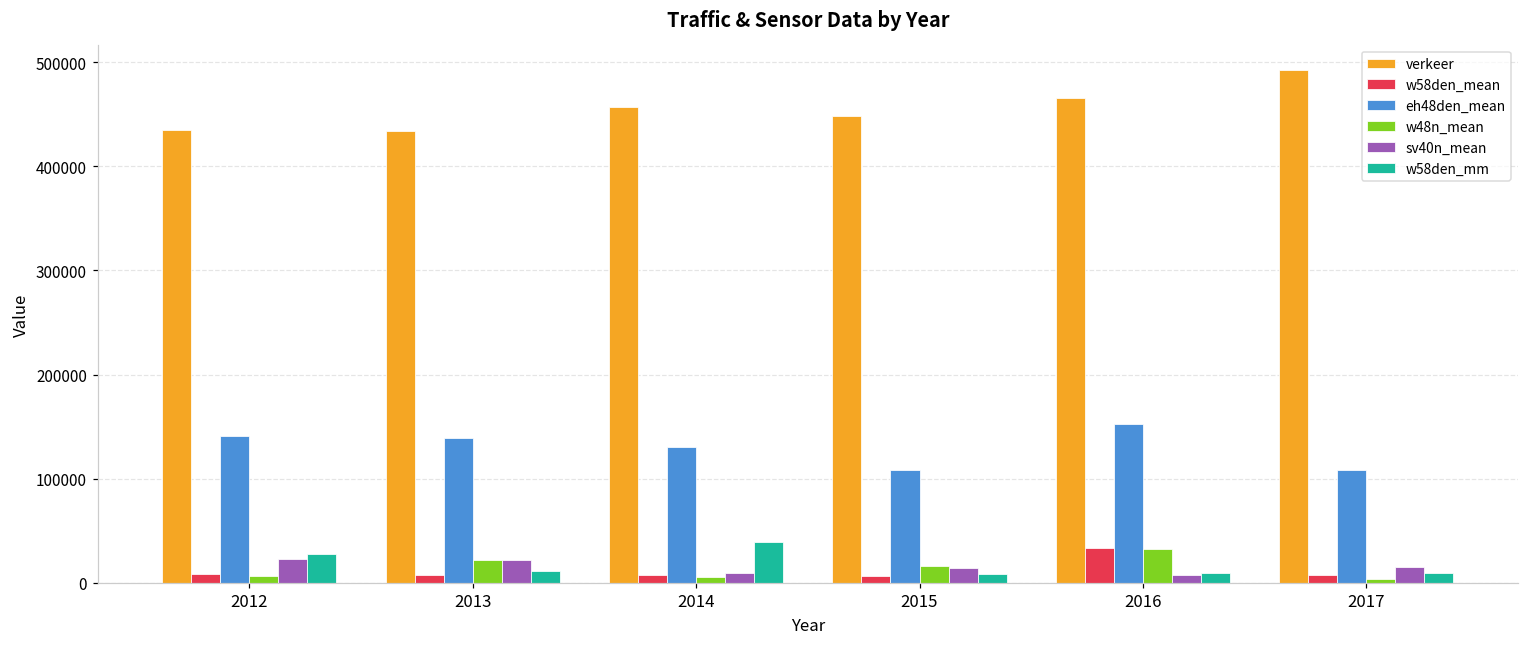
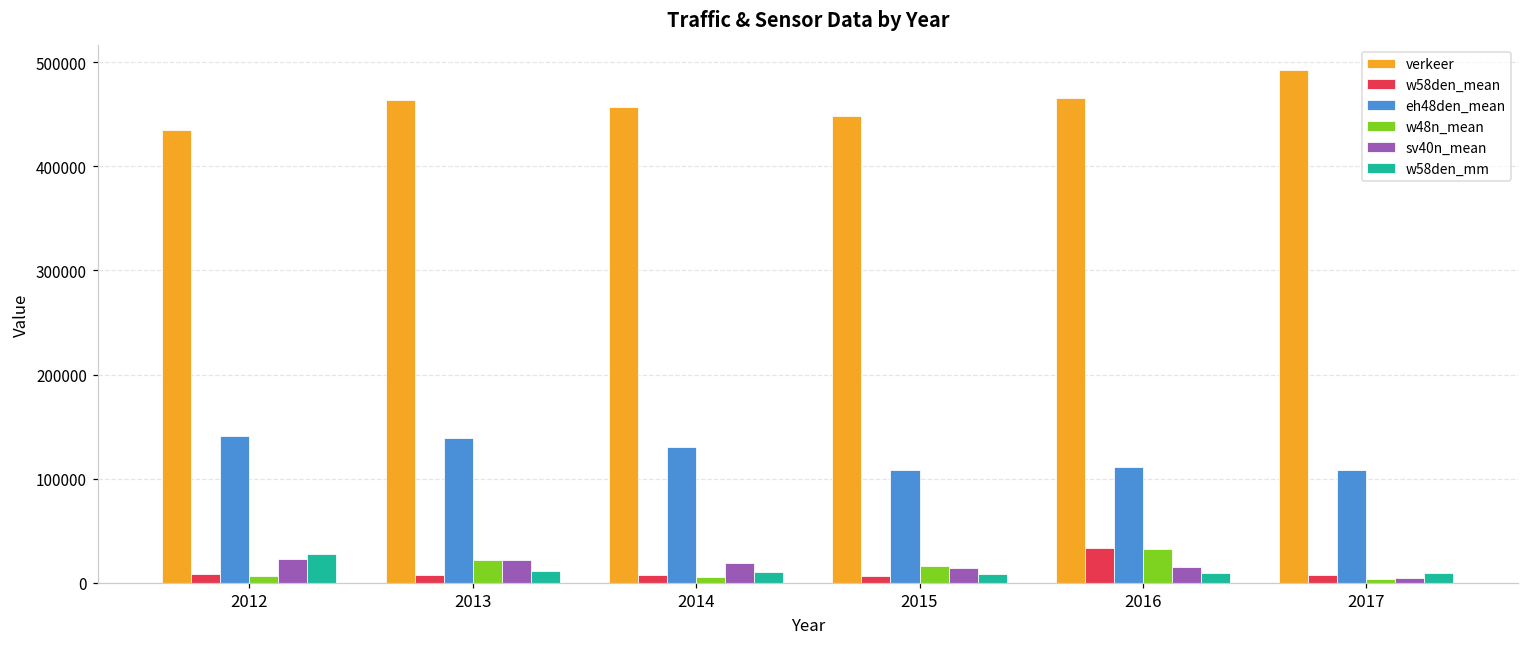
  {
    "verkeer": {
      "2012": 430000,
-     "2013": 430000,
+     "2013": 460000,
      "2014": 460000,
      "2015": 450000,
      "2016": 470000,
      "2017": 490000
    },
    "w58den_mean": {
      "2012": 10000,
      "2013": 10000,
      "2014": 10000,
      "2015": 10000,
      "2016": 30000,
      "2017": 10000
    },
    "eh48den_mean": {
      "2012": 140000,
      "2013": 140000,
      "2014": 130000,
      "2015": 110000,
-     "2016": 150000,
+     "2016": 110000,
      "2017": 110000
    },
    "w48n_mean": {
      "2012": 10000,
      "2013": 20000,
      "2014": 10000,
      "2015": 20000,
      "2016": 30000,
      "2017": 0
    },
    "sv40n_mean": {
      "2012": 20000,
      "2013": 20000,
-     "2014": 10000,
+     "2014": 20000,
      "2015": 10000,
-     "2016": 10000,
-     "2017": 20000
+     "2016": 20000,
+     "2017": 0
    },
    "w58den_mm": {
      "2012": 30000,
      "2013": 10000,
-     "2014": 40000,
+     "2014": 10000,
      "2015": 10000,
      "2016": 10000,
      "2017": 10000
    }
  }
